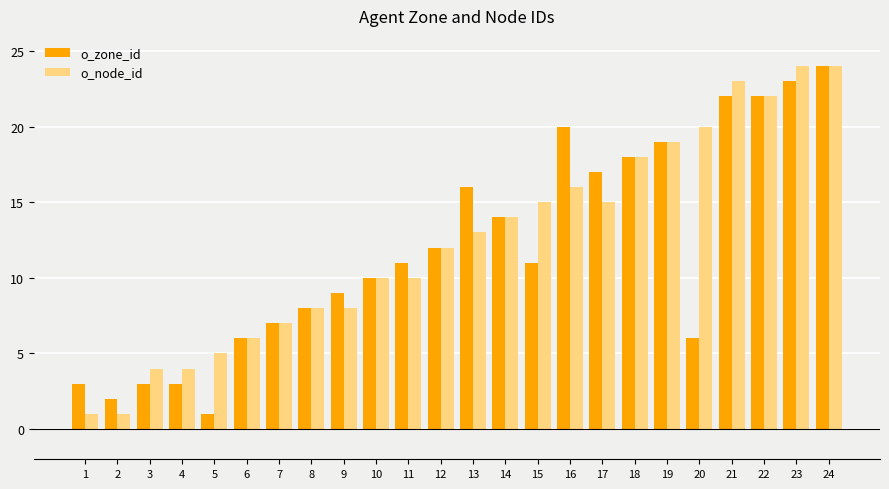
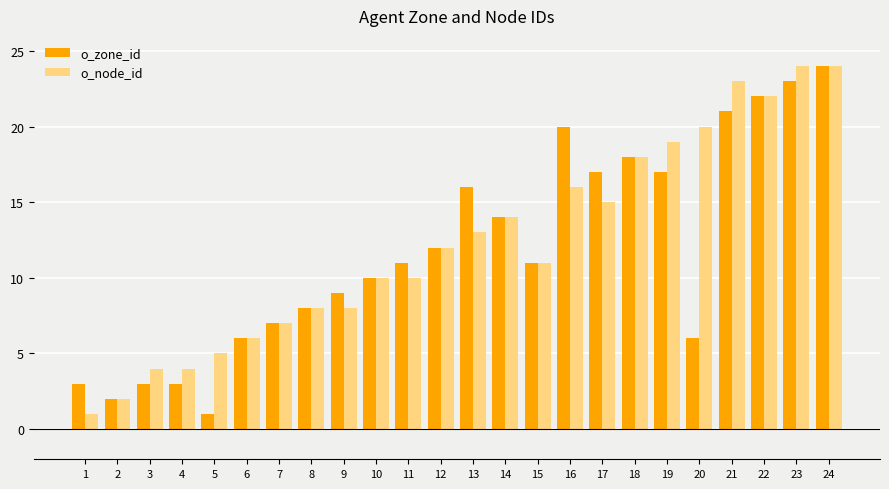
  {
    "o_zone_id": {
      "1": 3,
      "2": 2,
      "3": 3,
      "4": 3,
      "5": 1,
      "6": 6,
      "7": 7,
      "8": 8,
      "9": 9,
      "10": 10,
      "11": 11,
      "12": 12,
      "13": 16,
      "14": 14,
      "15": 11,
      "16": 20,
      "17": 17,
      "18": 18,
-     "19": 19,
+     "19": 17,
      "20": 6,
-     "21": 22,
+     "21": 21,
      "22": 22,
      "23": 23,
      "24": 24
    },
    "o_node_id": {
      "1": 1,
-     "2": 1,
+     "2": 2,
      "3": 4,
      "4": 4,
      "5": 5,
      "6": 6,
      "7": 7,
      "8": 8,
      "9": 8,
      "10": 10,
      "11": 10,
      "12": 12,
      "13": 13,
      "14": 14,
-     "15": 15,
+     "15": 11,
      "16": 16,
      "17": 15,
      "18": 18,
      "19": 19,
      "20": 20,
      "21": 23,
      "22": 22,
      "23": 24,
      "24": 24
    }
  }
